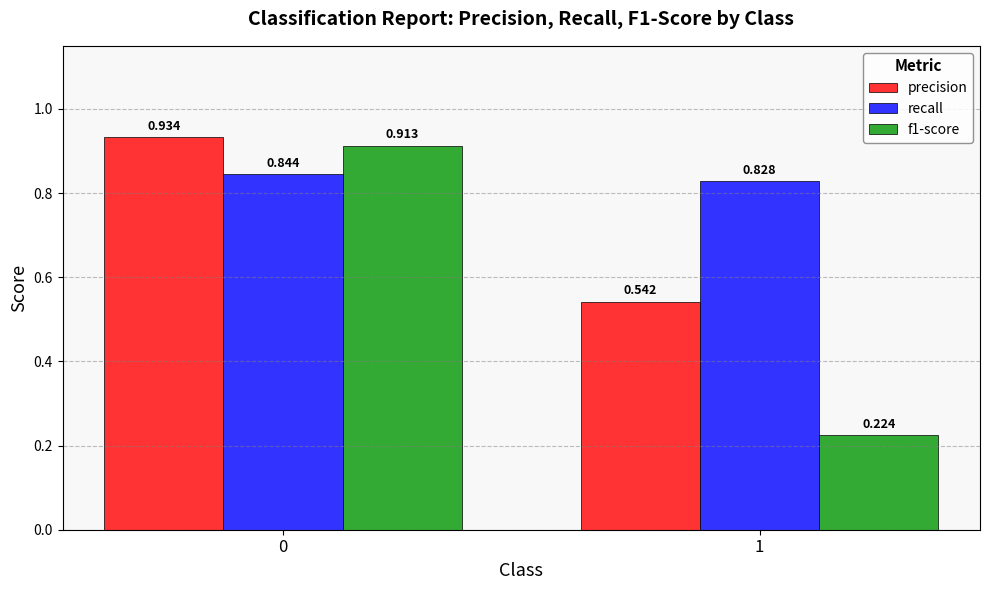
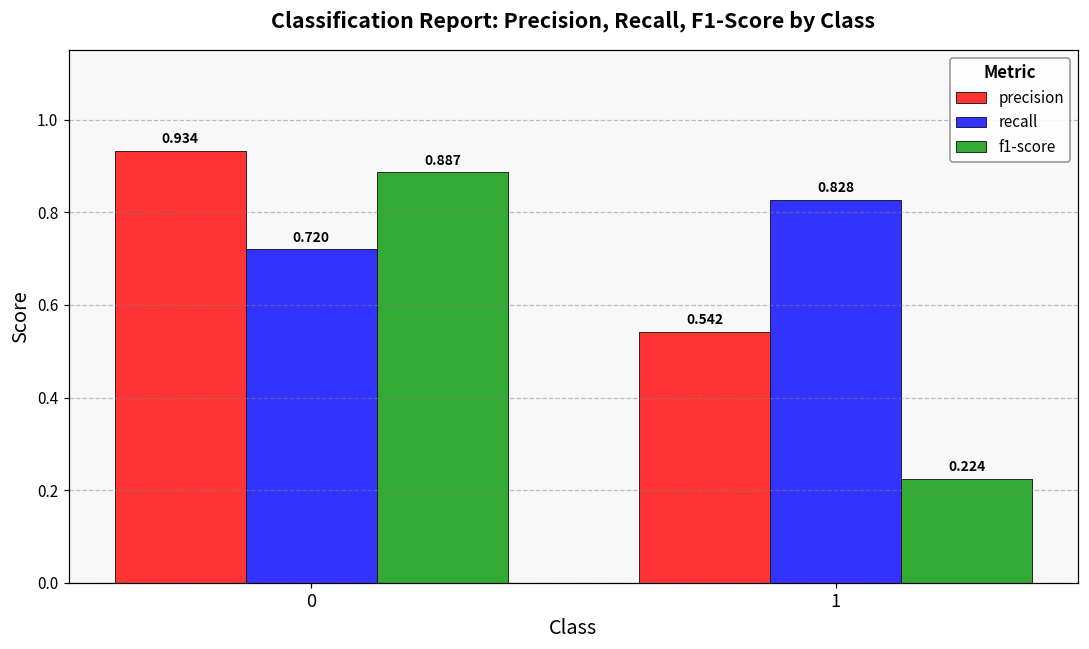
  {
    "precision": {
      "0": 0.934,
      "1": 0.542
    },
    "recall": {
-     "0": 0.844,
+     "0": 0.720,
      "1": 0.828
    },
    "f1-score": {
-     "0": 0.913,
+     "0": 0.887,
      "1": 0.224
    }
  }
